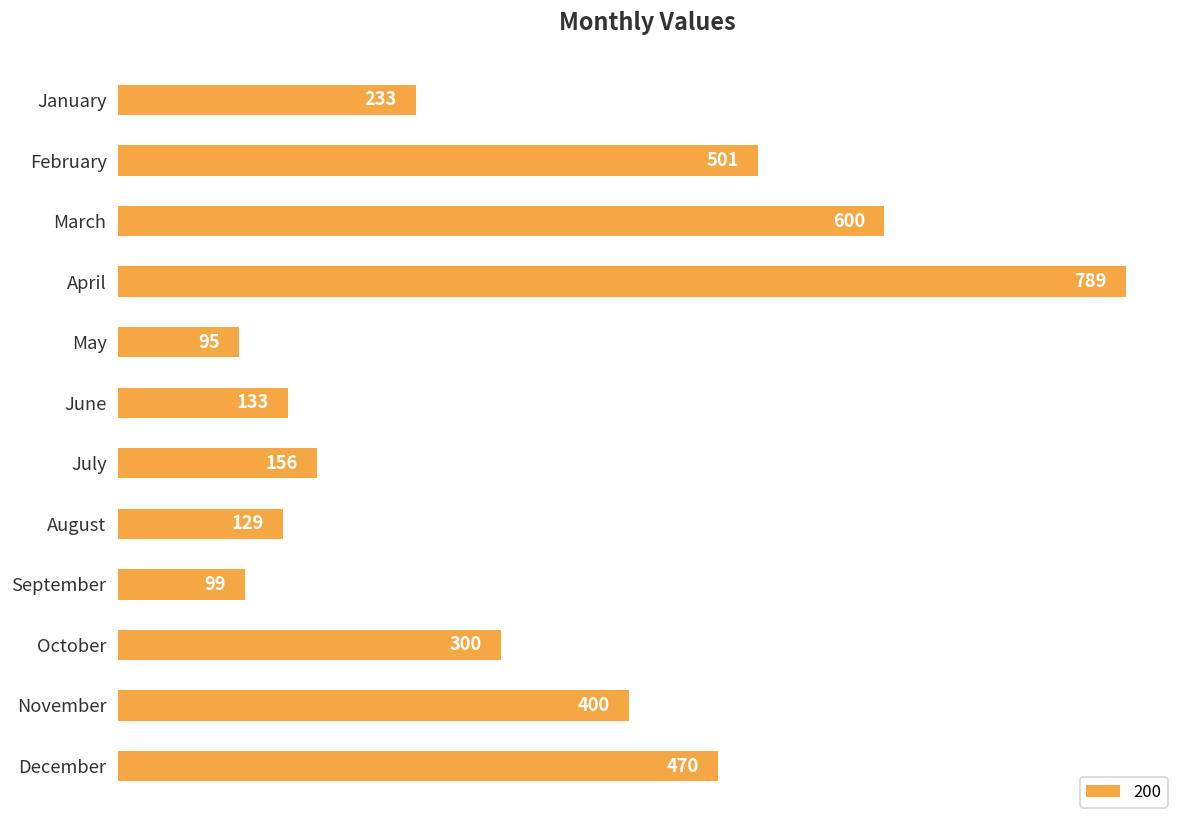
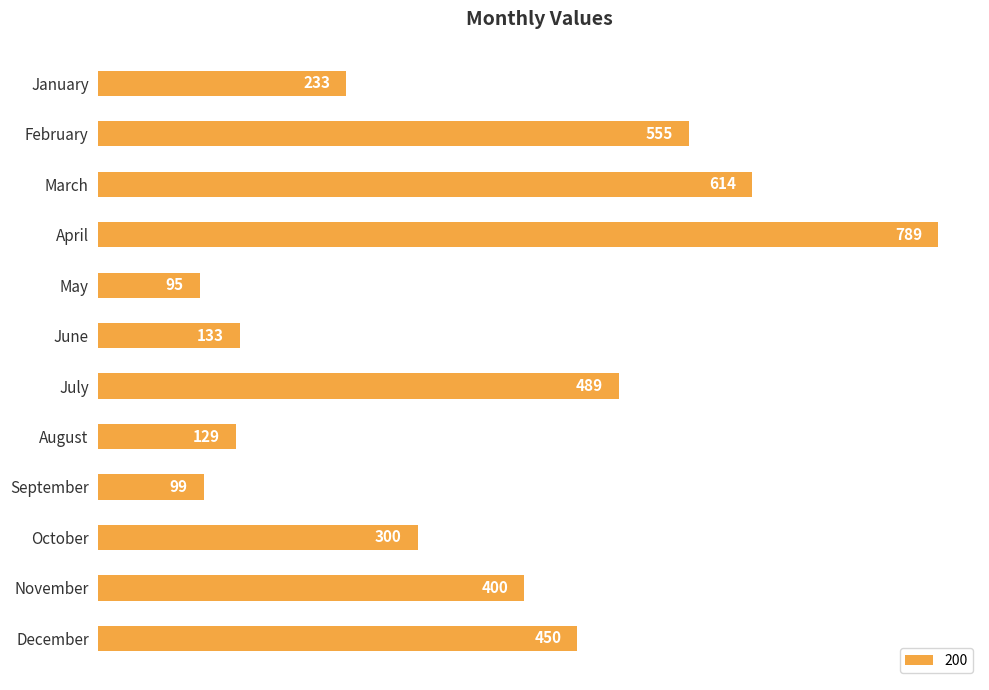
  {
    "January": 233,
-   "February": 501,
-   "March": 600,
+   "February": 555,
+   "March": 614,
    "April": 789,
    "May": 95,
    "June": 133,
-   "July": 156,
+   "July": 489,
    "August": 129,
    "September": 99,
    "October": 300,
    "November": 400,
-   "December": 470
+   "December": 450
  }
